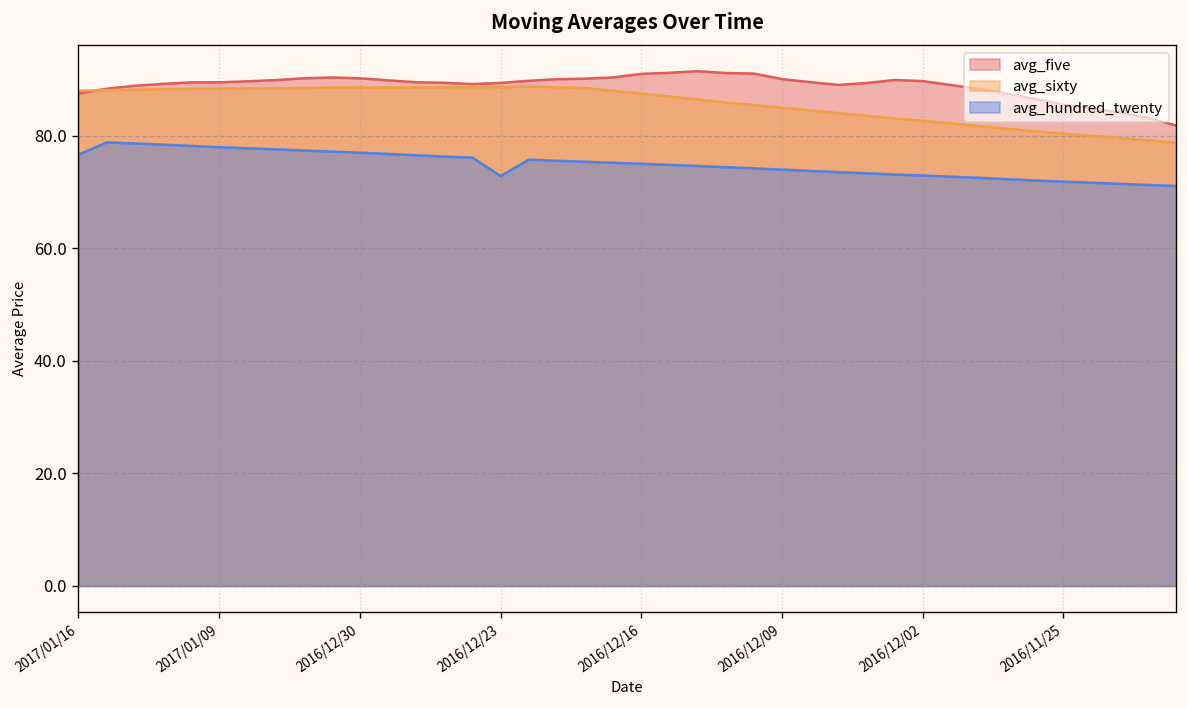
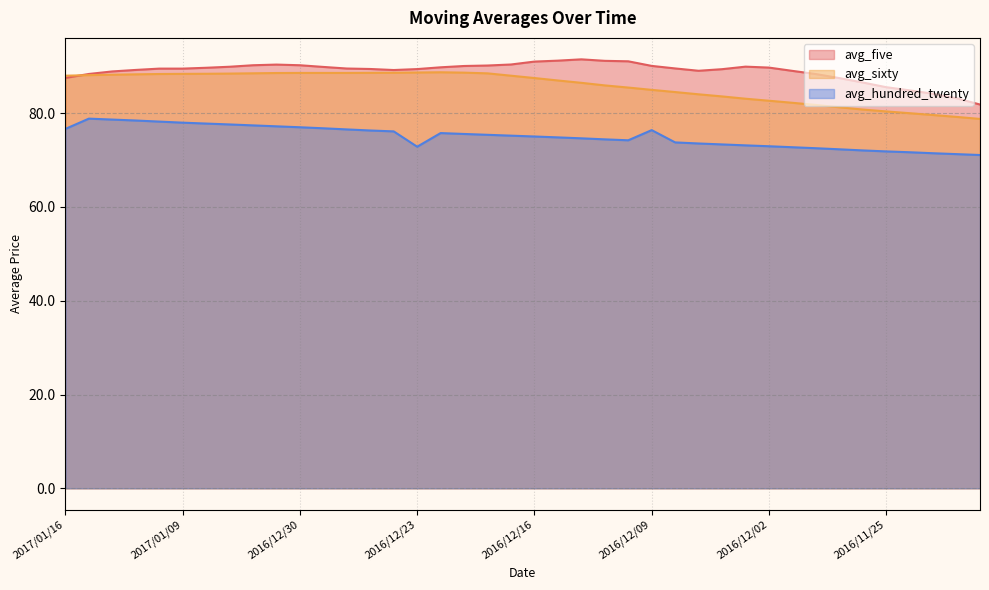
  {
    "avg_hundred_twenty": {
      "2017/01/16": 77,
      "2017/01/09": 78,
      "2016/12/30": 77,
      "2016/12/23": 73,
      "2016/12/16": 75,
-     "2016/12/09": 74,
+     "2016/12/09": 76,
      "2016/12/02": 73,
      "2016/11/25": 72
    }
  }
